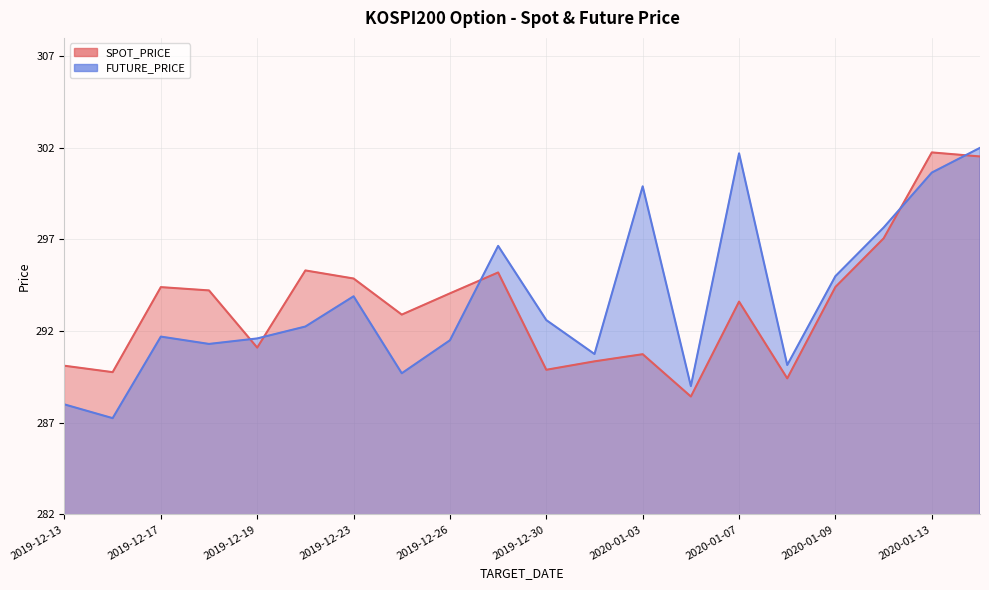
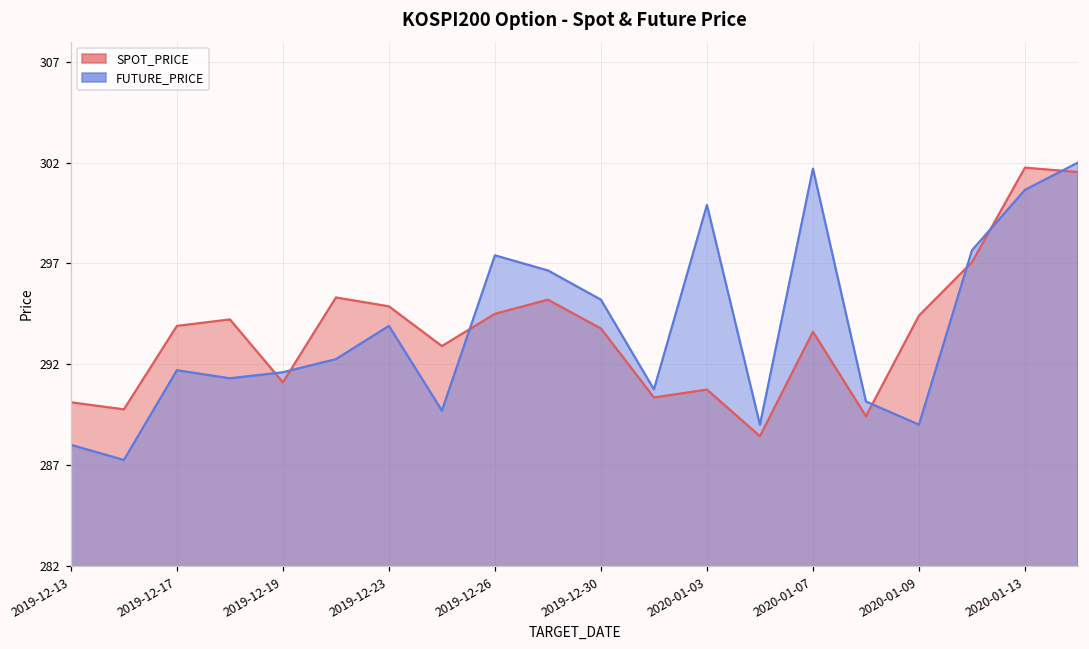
  {
    "SPOT_PRICE": {
      "2019-12-13": 290.1,
-     "2019-12-17": 294.4,
+     "2019-12-17": 293.9,
      "2019-12-19": 291.1,
      "2019-12-23": 294.9,
-     "2019-12-26": 294.1,
-     "2019-12-30": 289.9,
+     "2019-12-26": 294.5,
+     "2019-12-30": 293.8,
      "2020-01-03": 290.7,
      "2020-01-07": 293.6,
      "2020-01-09": 294.4,
      "2020-01-13": 301.8
    },
    "FUTURE_PRICE": {
      "2019-12-13": 288.0,
      "2019-12-17": 291.7,
      "2019-12-19": 291.6,
      "2019-12-23": 293.9,
-     "2019-12-26": 291.5,
-     "2019-12-30": 292.6,
+     "2019-12-26": 297.4,
+     "2019-12-30": 295.2,
      "2020-01-03": 299.9,
      "2020-01-07": 301.7,
-     "2020-01-09": 295,
+     "2020-01-09": 289,
      "2020-01-13": 300.7
    }
  }
